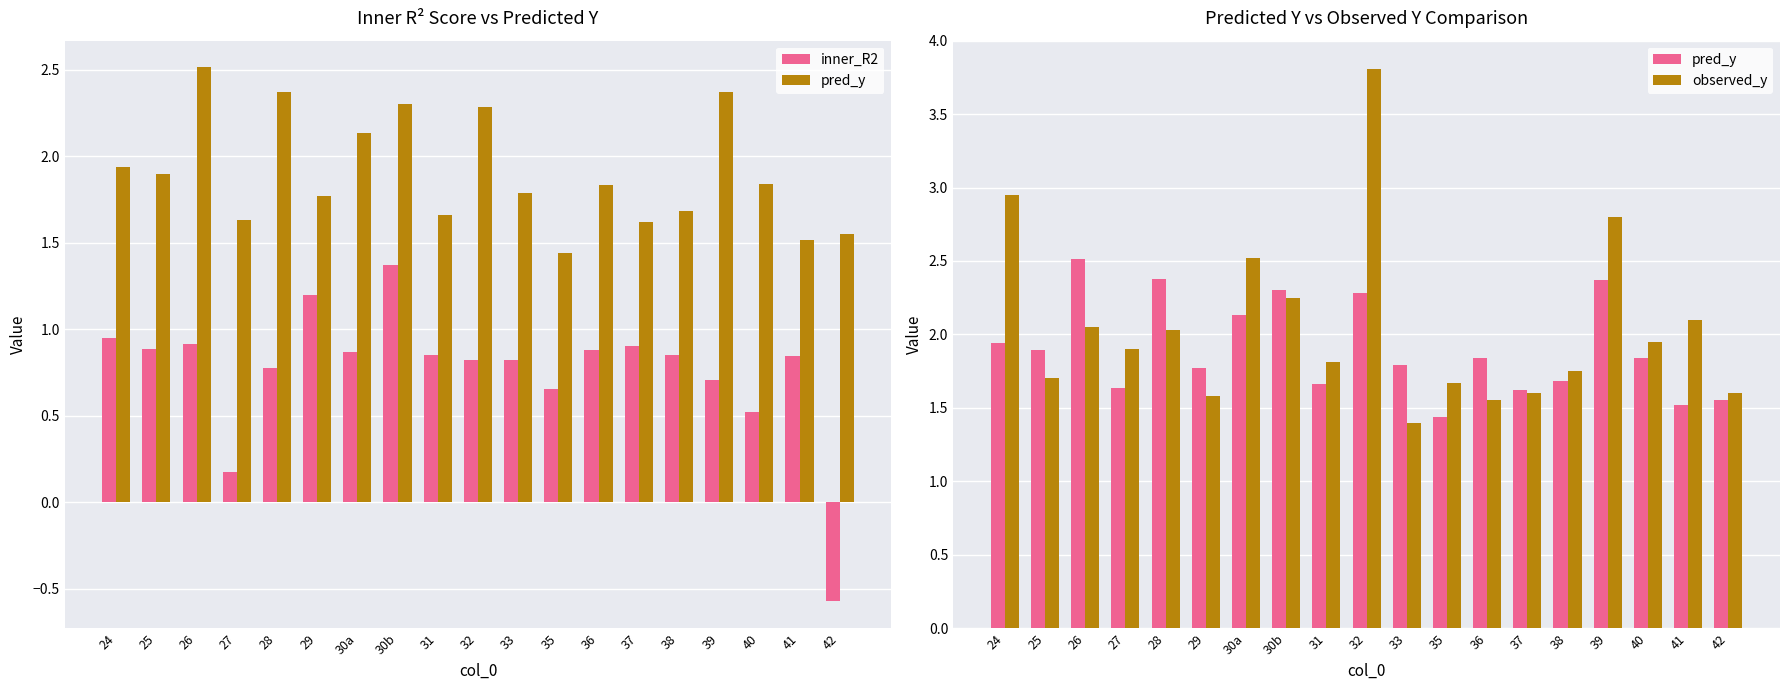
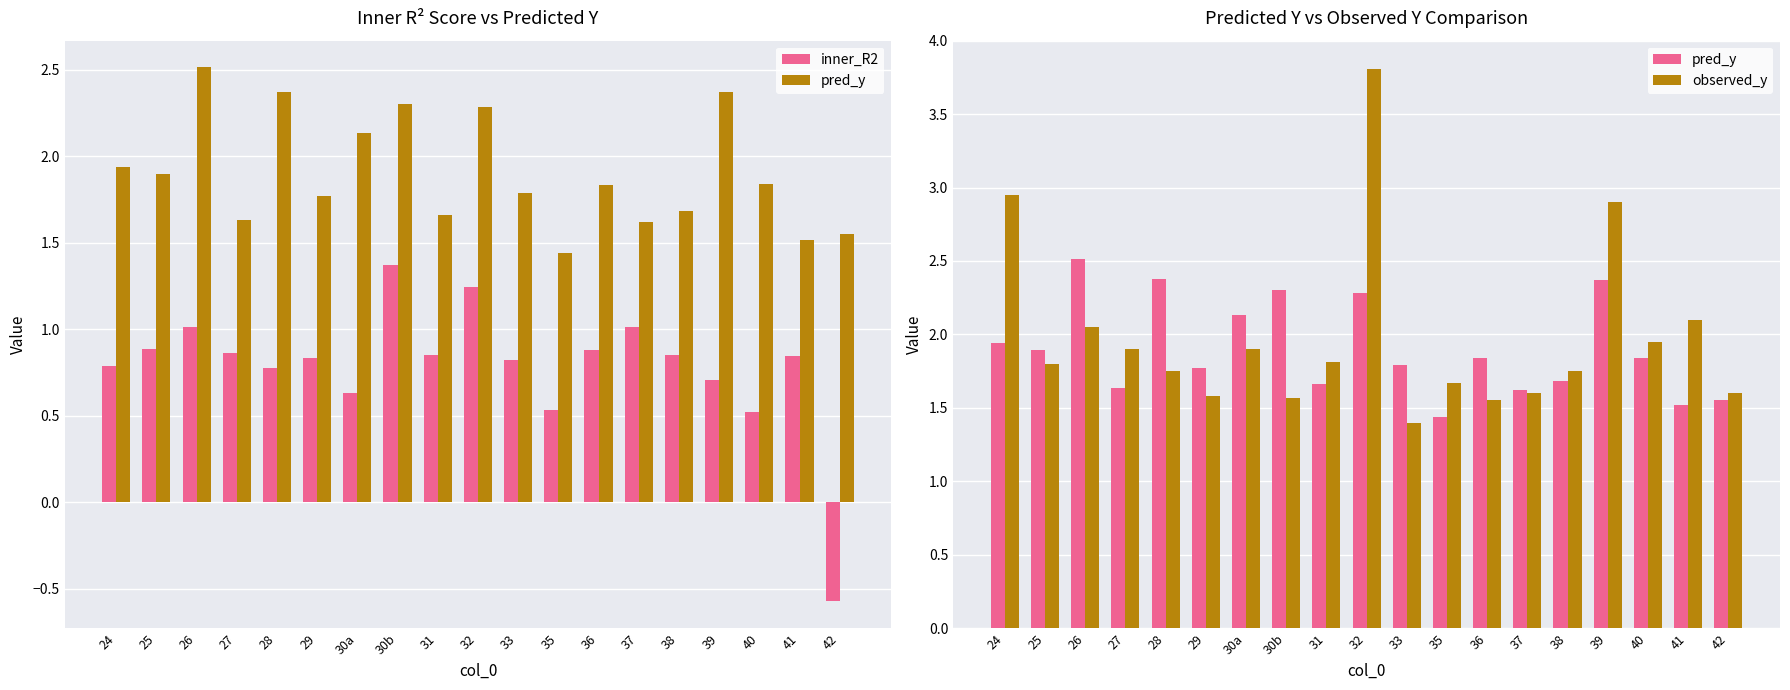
  {
    "Inner R² Score vs Predicted Y": {
      "inner_R2": {
-       "24": 0.95,
+       "24": 0.79,
        "25": 0.89,
-       "26": 0.92,
-       "27": 0.18,
+       "26": 1.01,
+       "27": 0.86,
        "28": 0.78,
-       "29": 1.20,
-       "30a": 0.87,
+       "29": 0.84,
+       "30a": 0.63,
        "30b": 1.37,
        "31": 0.85,
-       "32": 0.82,
+       "32": 1.24,
        "33": 0.83,
-       "35": 0.66,
+       "35": 0.53,
        "36": 0.88,
-       "37": 0.90,
+       "37": 1.01,
        "38": 0.85,
        "39": 0.71,
        "40": 0.52,
        "41": 0.85,
        "42": -0.57
      }
    },
    "Predicted Y vs Observed Y Comparison": {
      "pred_y": {
        "24": 1.94,
        "25": 1.90,
        "26": 2.51,
        "27": 1.63,
        "28": 2.38,
        "29": 1.77,
        "30a": 2.13,
        "30b": 2.30,
        "31": 1.66,
        "32": 2.28,
        "33": 1.79,
        "35": 1.44,
        "36": 1.84,
        "37": 1.62,
        "38": 1.68,
        "39": 2.37,
        "40": 1.84,
        "41": 1.52,
        "42": 1.55
      },
      "observed_y": {
        "24": 2.95,
-       "25": 1.7,
+       "25": 1.8,
        "26": 2.05,
        "27": 1.90,
-       "28": 2.03,
+       "28": 1.75,
        "29": 1.58,
-       "30a": 2.52,
-       "30b": 2.25,
+       "30a": 1.90,
+       "30b": 1.57,
        "31": 1.81,
        "32": 3.81,
        "33": 1.40,
        "35": 1.67,
        "36": 1.55,
        "37": 1.60,
        "38": 1.75,
-       "39": 2.8,
+       "39": 2.9,
        "40": 1.95,
        "41": 2.10,
        "42": 1.60
      }
    }
  }
